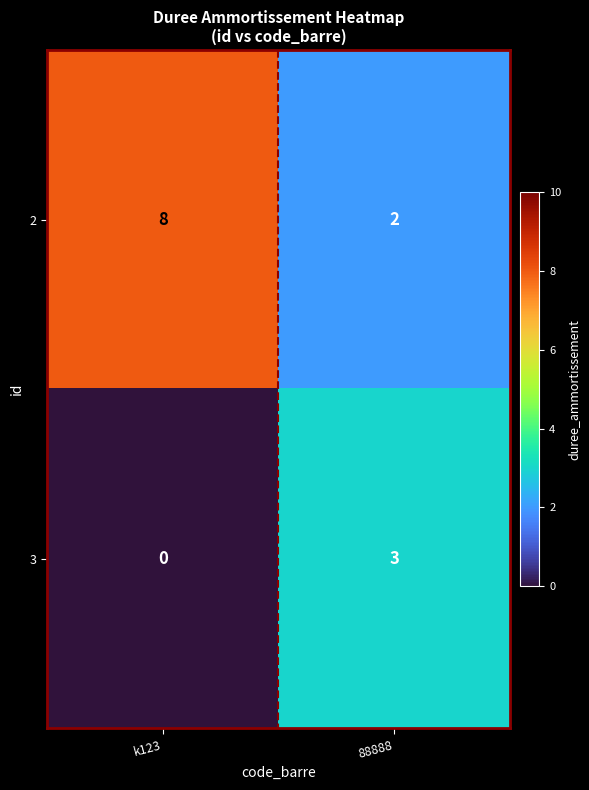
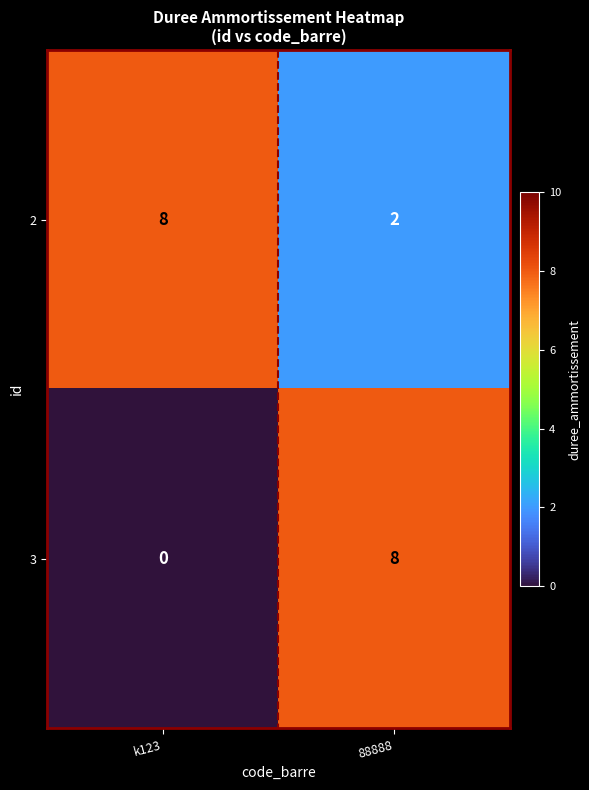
  {
    "2": {
      "k123": 8,
      "88888": 2
    },
    "3": {
      "k123": 0,
-     "88888": 3
+     "88888": 8
    }
  }
